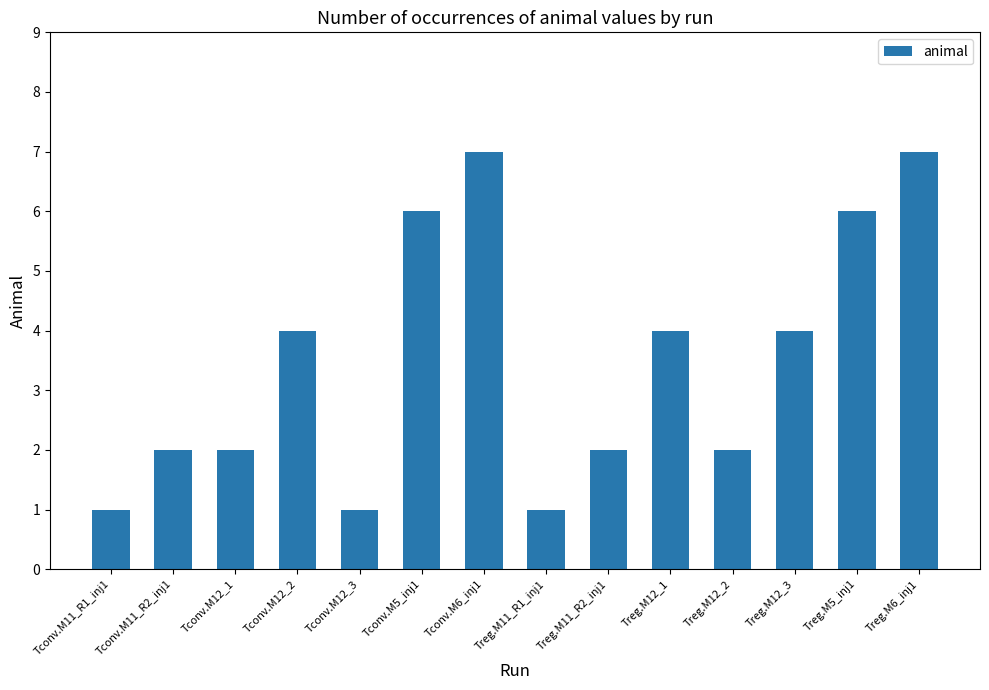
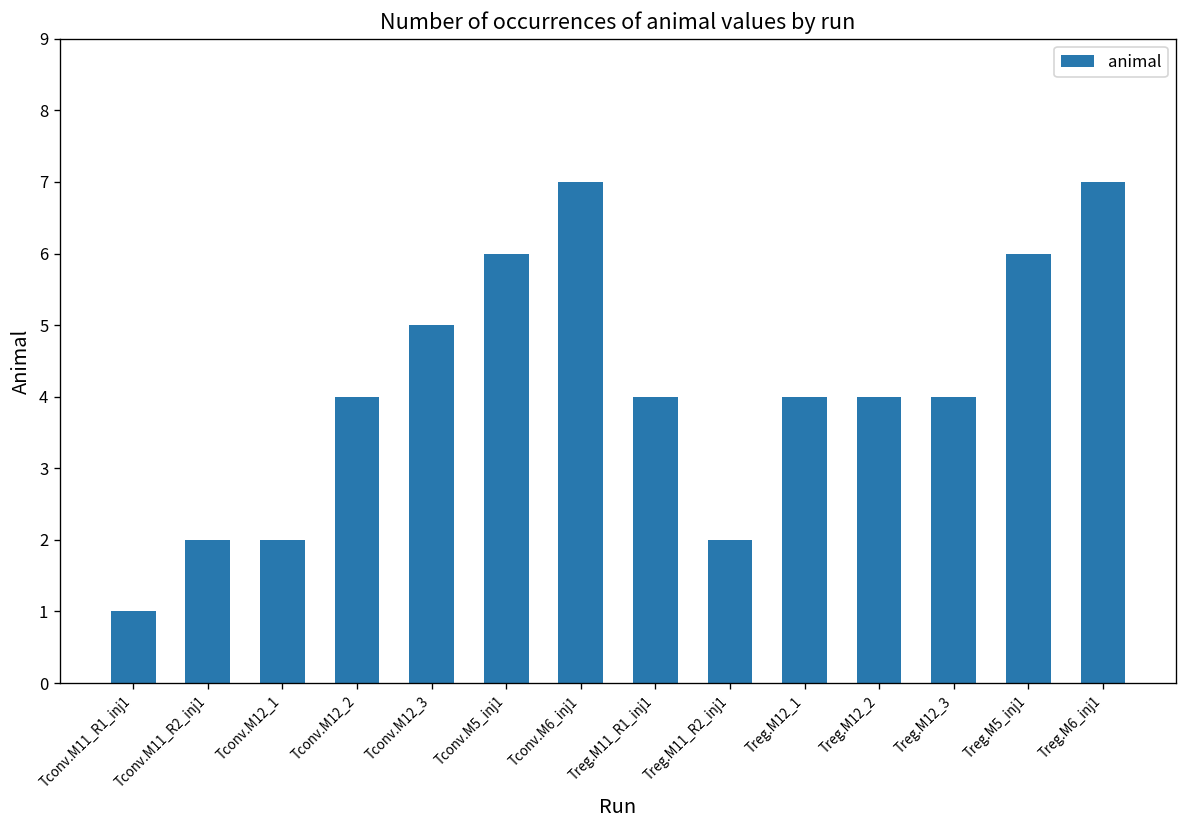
  {
    "Tconv.M11_R1_inj1": 1,
    "Tconv.M11_R2_inj1": 2,
    "Tconv.M12_1": 2,
    "Tconv.M12_2": 4,
-   "Tconv.M12_3": 1,
+   "Tconv.M12_3": 5,
    "Tconv.M5_inj1": 6,
    "Tconv.M6_inj1": 7,
-   "Treg.M11_R1_inj1": 1,
+   "Treg.M11_R1_inj1": 4,
    "Treg.M11_R2_inj1": 2,
    "Treg.M12_1": 4,
-   "Treg.M12_2": 2,
+   "Treg.M12_2": 4,
    "Treg.M12_3": 4,
    "Treg.M5_inj1": 6,
    "Treg.M6_inj1": 7
  }
